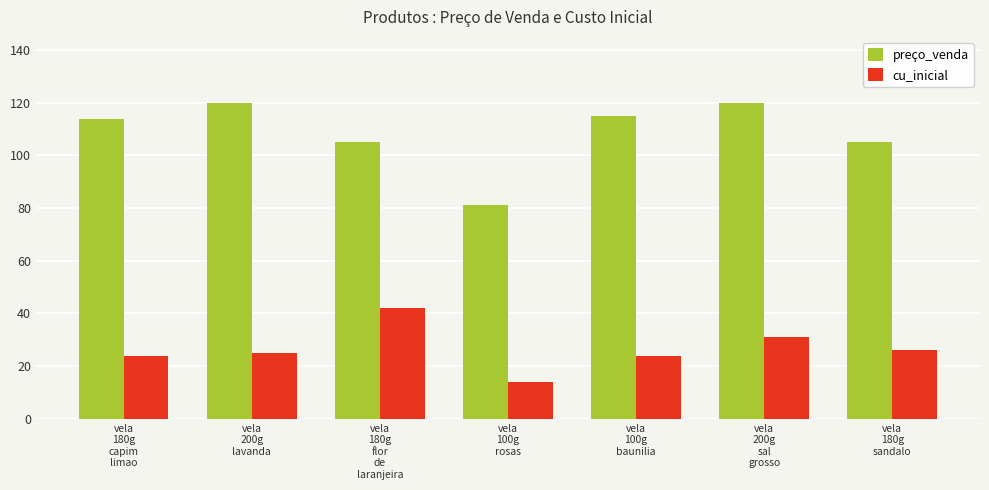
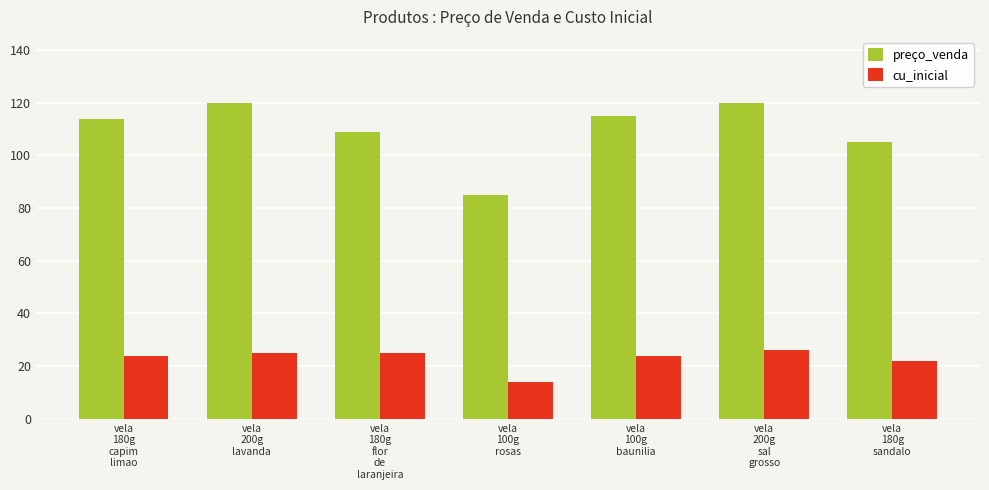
  {
    "preço_venda": {
      "vela 180g capim limao": 114,
      "vela 200g lavanda": 120,
-     "vela 180g flor de laranjeira": 105,
-     "vela 100g rosas": 81,
+     "vela 180g flor de laranjeira": 109,
+     "vela 100g rosas": 85,
      "vela 100g baunilia": 115,
      "vela 200g sal grosso": 120,
      "vela 180g sandalo": 105
    },
    "cu_inicial": {
      "vela 180g capim limao": 24,
      "vela 200g lavanda": 25,
-     "vela 180g flor de laranjeira": 42,
+     "vela 180g flor de laranjeira": 25,
      "vela 100g rosas": 14,
      "vela 100g baunilia": 24,
-     "vela 200g sal grosso": 31,
-     "vela 180g sandalo": 26
+     "vela 200g sal grosso": 26,
+     "vela 180g sandalo": 22
    }
  }
